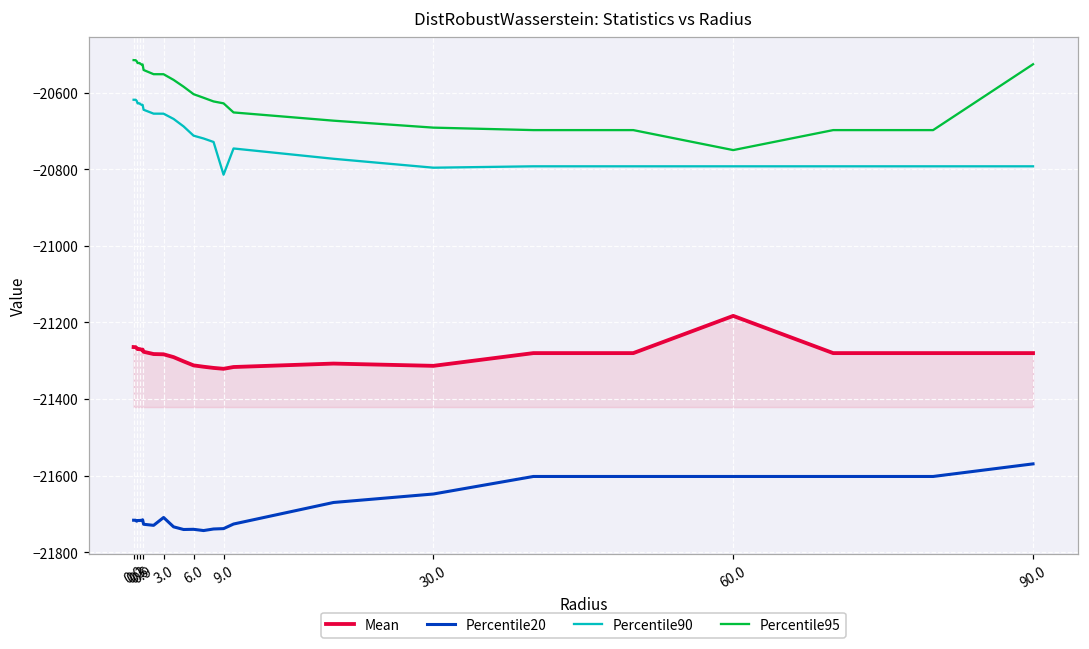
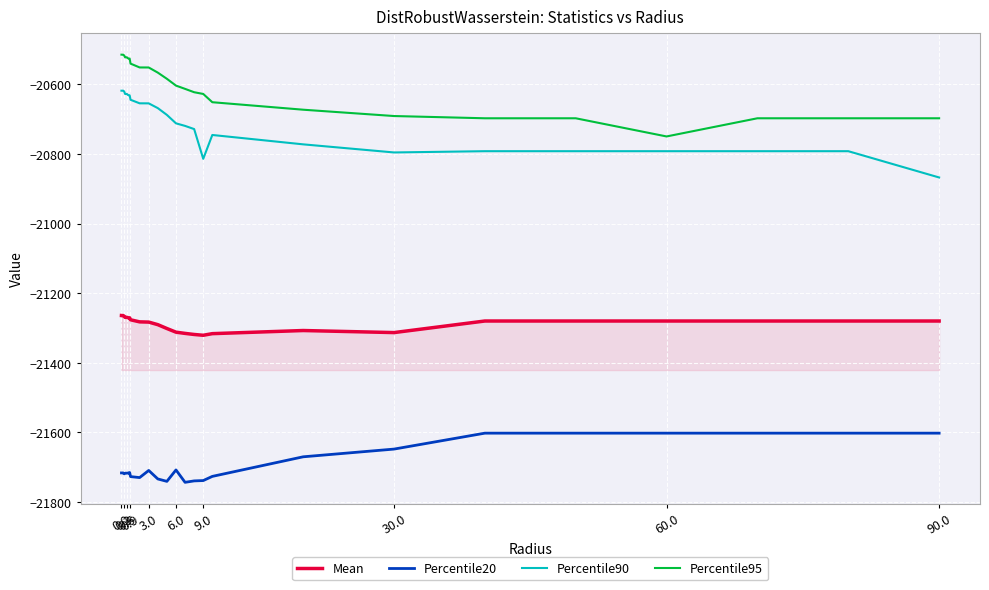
  {
    "Mean": {
      "0.0": -21260,
      "0.3": -21270,
      "0.6": -21270,
      "0.9": -21270,
      "3.0": -21280,
      "6.0": -21310,
      "9.0": -21320,
      "30.0": -21310,
-     "60.0": -21180,
+     "60.0": -21280,
      "90.0": -21280
    },
    "Percentile20": {
      "0.0": -21720,
      "0.3": -21720,
      "0.6": -21720,
      "0.9": -21720,
      "3.0": -21710,
-     "6.0": -21740,
+     "6.0": -21710,
      "9.0": -21740,
      "30.0": -21650,
      "60.0": -21600,
-     "90.0": -21570
+     "90.0": -21600
    },
    "Percentile90": {
      "0.0": -20620,
      "0.3": -20620,
      "0.6": -20630,
      "0.9": -20630,
      "3.0": -20650,
      "6.0": -20710,
      "9.0": -20810,
      "30.0": -20800,
      "60.0": -20790,
-     "90.0": -20790
+     "90.0": -20870
    },
    "Percentile95": {
      "0.0": -20510,
      "0.3": -20520,
      "0.6": -20520,
      "0.9": -20530,
      "3.0": -20550,
      "6.0": -20600,
      "9.0": -20630,
      "30.0": -20690,
      "60.0": -20750,
-     "90.0": -20530
+     "90.0": -20700
    }
  }
